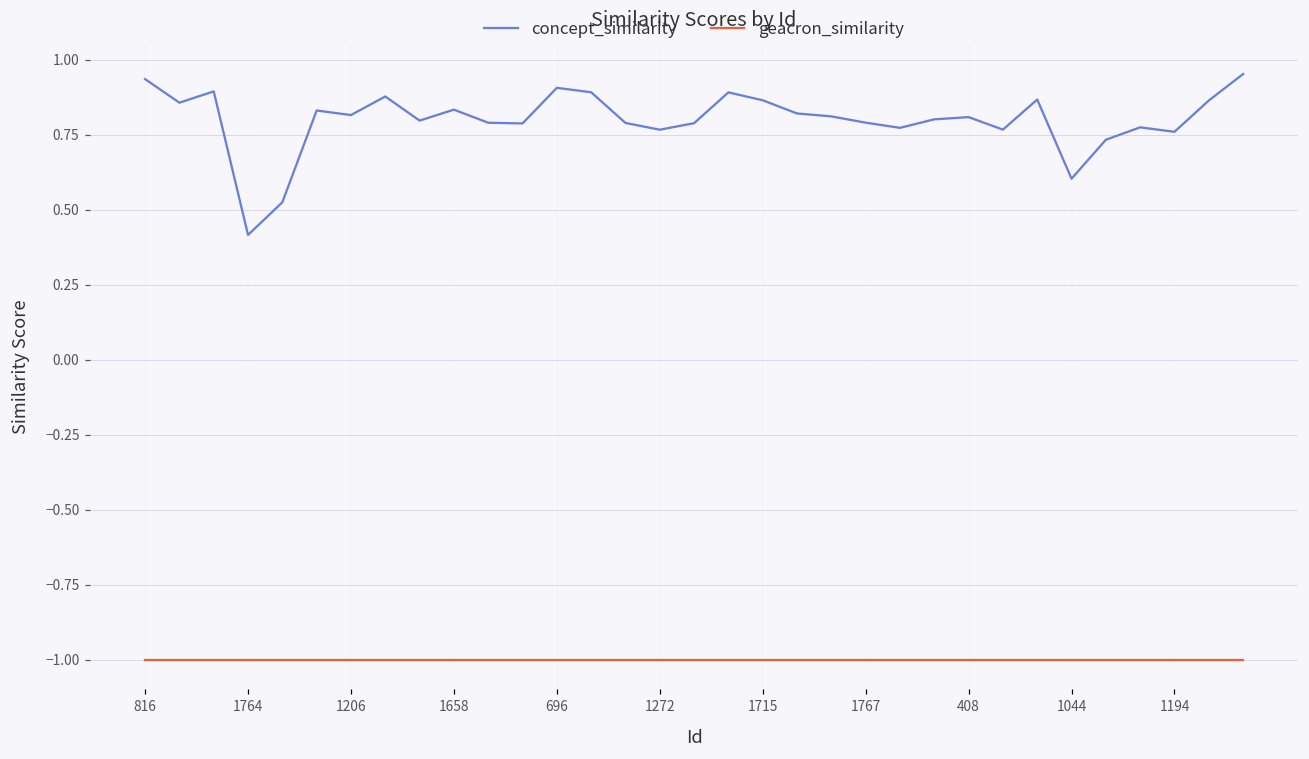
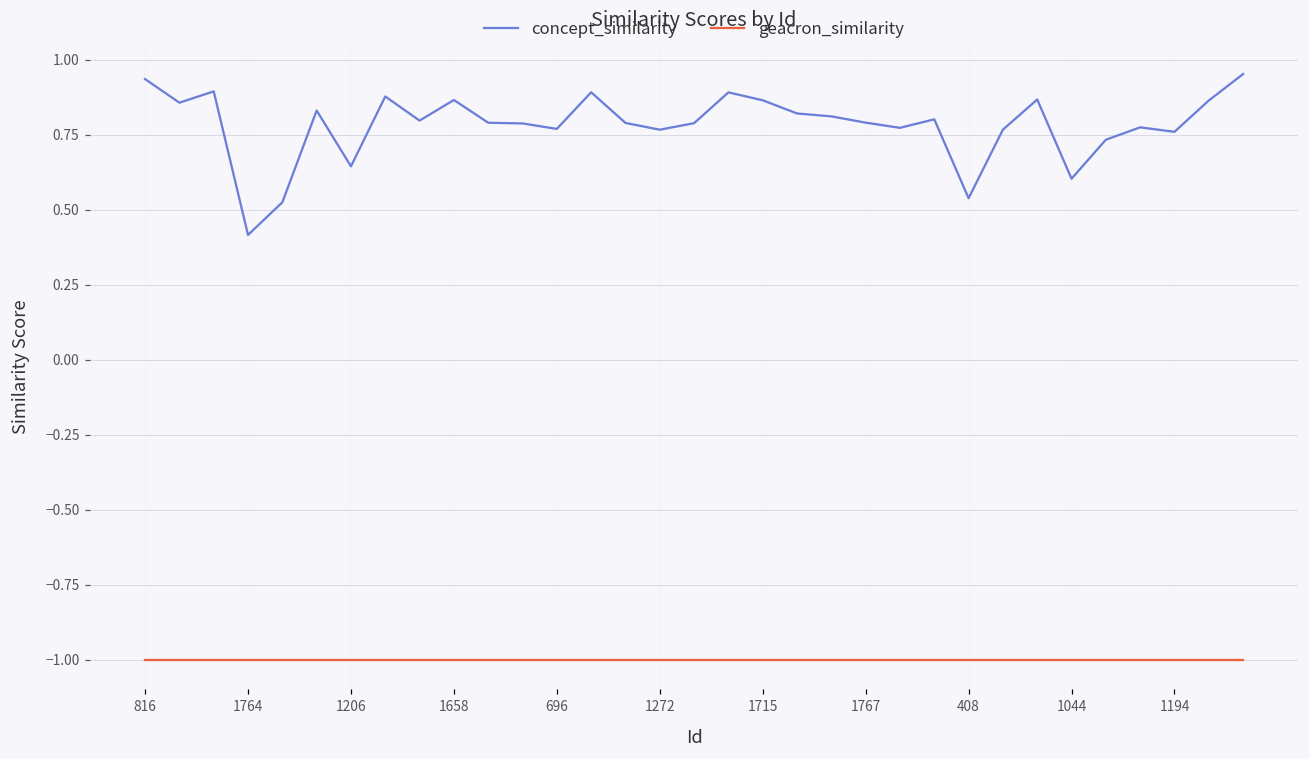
  {
    "concept_similarity": {
      "816": 0.94,
      "1764": 0.42,
-     "1206": 0.82,
-     "1658": 0.83,
-     "696": 0.91,
+     "1206": 0.64,
+     "1658": 0.87,
+     "696": 0.77,
      "1272": 0.77,
      "1715": 0.86,
      "1767": 0.79,
-     "408": 0.81,
+     "408": 0.54,
      "1044": 0.60,
      "1194": 0.76
    },
    "geacron_similarity": {
      "816": -1.00,
      "1764": -1.00,
      "1206": -1.00,
      "1658": -1.00,
      "696": -1.00,
      "1272": -1.00,
      "1715": -1.00,
      "1767": -1.00,
      "408": -1.00,
      "1044": -1.00,
      "1194": -1.00
    }
  }
